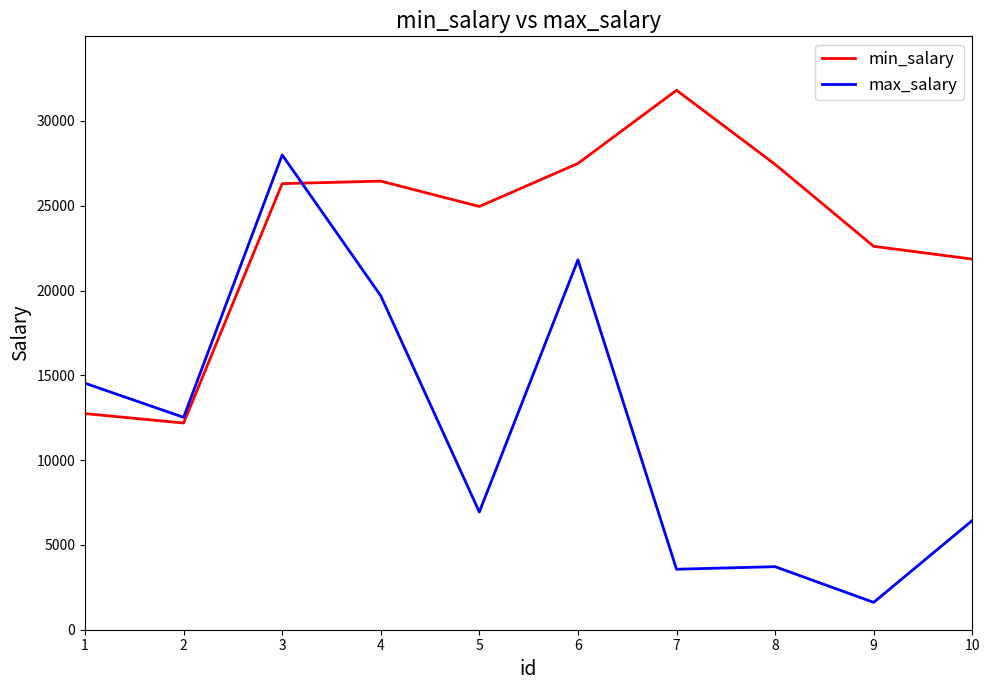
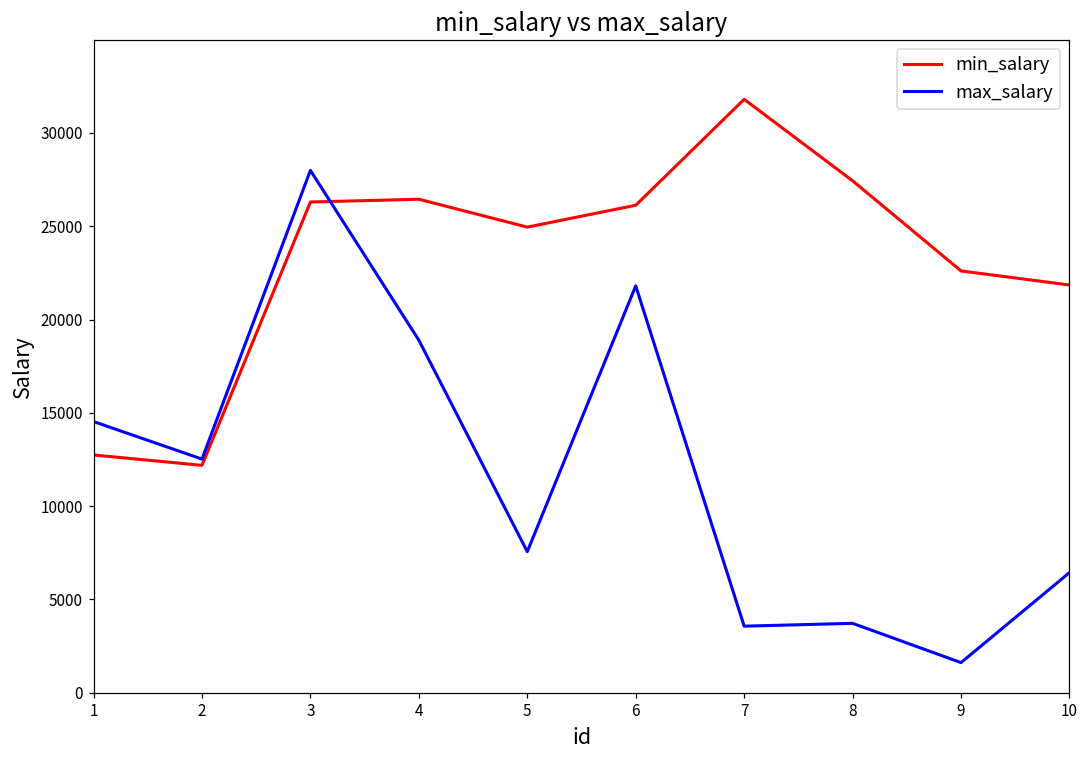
  {
    "min_salary": {
      "1": 12700,
      "2": 12200,
      "3": 26300,
      "4": 26400,
      "5": 25000,
-     "6": 27500,
+     "6": 26100,
      "7": 31800,
      "8": 27400,
      "9": 22600,
      "10": 21900
    },
    "max_salary": {
      "1": 14500,
      "2": 12500,
      "3": 28000,
-     "4": 19700,
-     "5": 6900,
+     "4": 18900,
+     "5": 7600,
      "6": 21800,
      "7": 3600,
      "8": 3700,
      "9": 1600,
      "10": 6400
    }
  }
